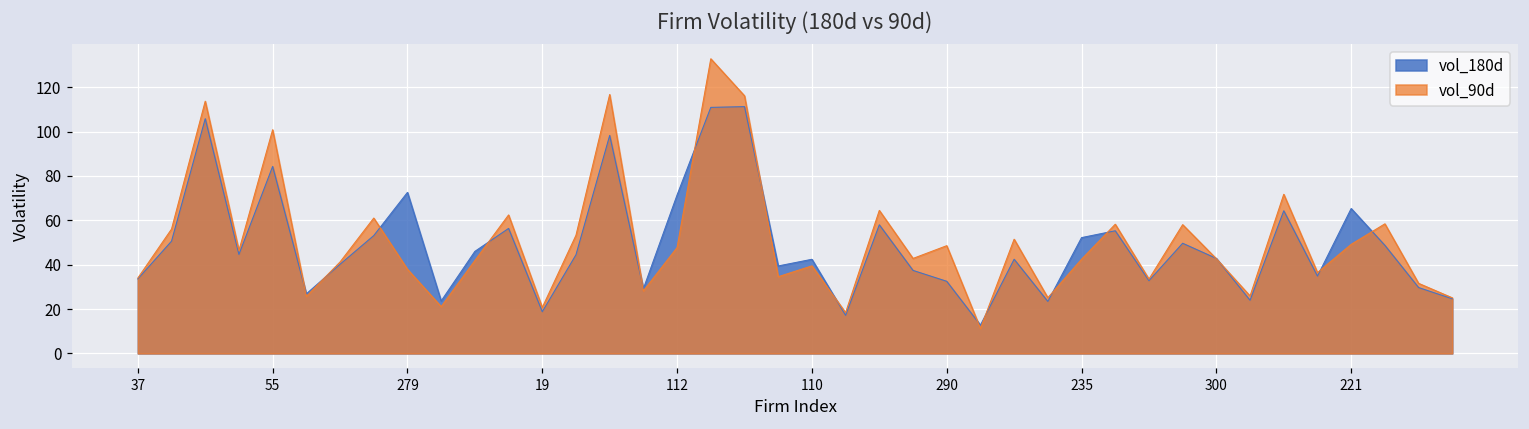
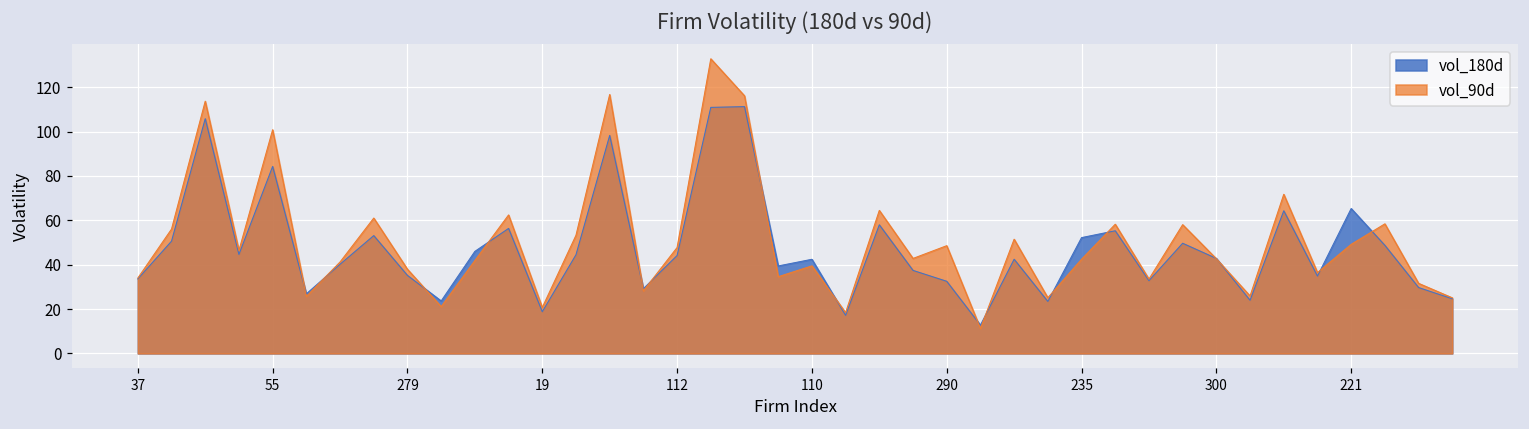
  {
    "vol_180d": {
      "55": 84,
-     "279": 73,
-     "112": 71,
+     "279": 35,
+     "112": 44,
      "110": 42,
      "290": 33,
      "235": 52,
      "221": 65
    },
    "vol_90d": {
      "55": 101,
      "279": 38,
      "112": 48,
      "110": 39,
      "290": 49,
      "235": 42,
      "221": 49
    }
  }
